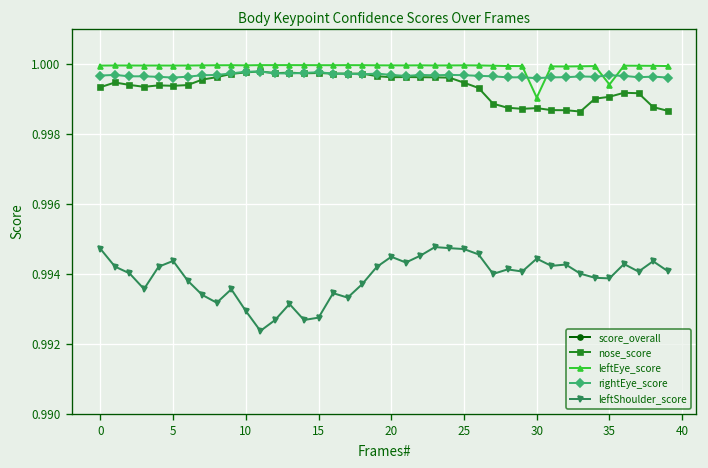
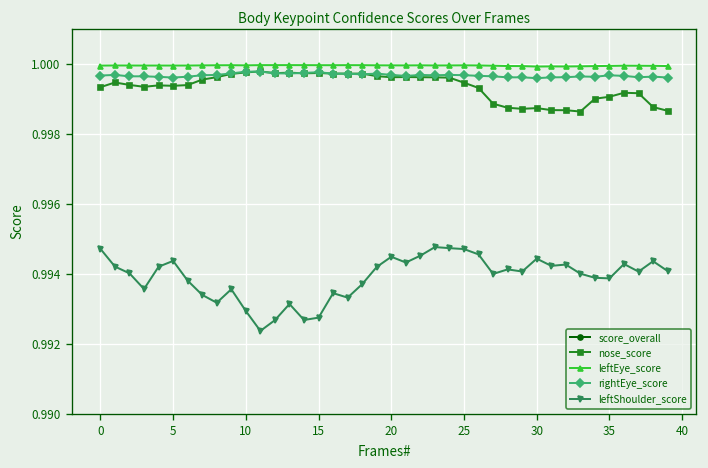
  {
    "leftEye_score": {
      "0": 1.0000,
      "5": 1.0000,
      "10": 1.0000,
      "15": 1.0000,
      "20": 1.0000,
      "25": 1.0000,
-     "30": 0.9990,
-     "35": 0.9994
+     "30": 0.9999,
+     "35": 1.0000
    }
  }
